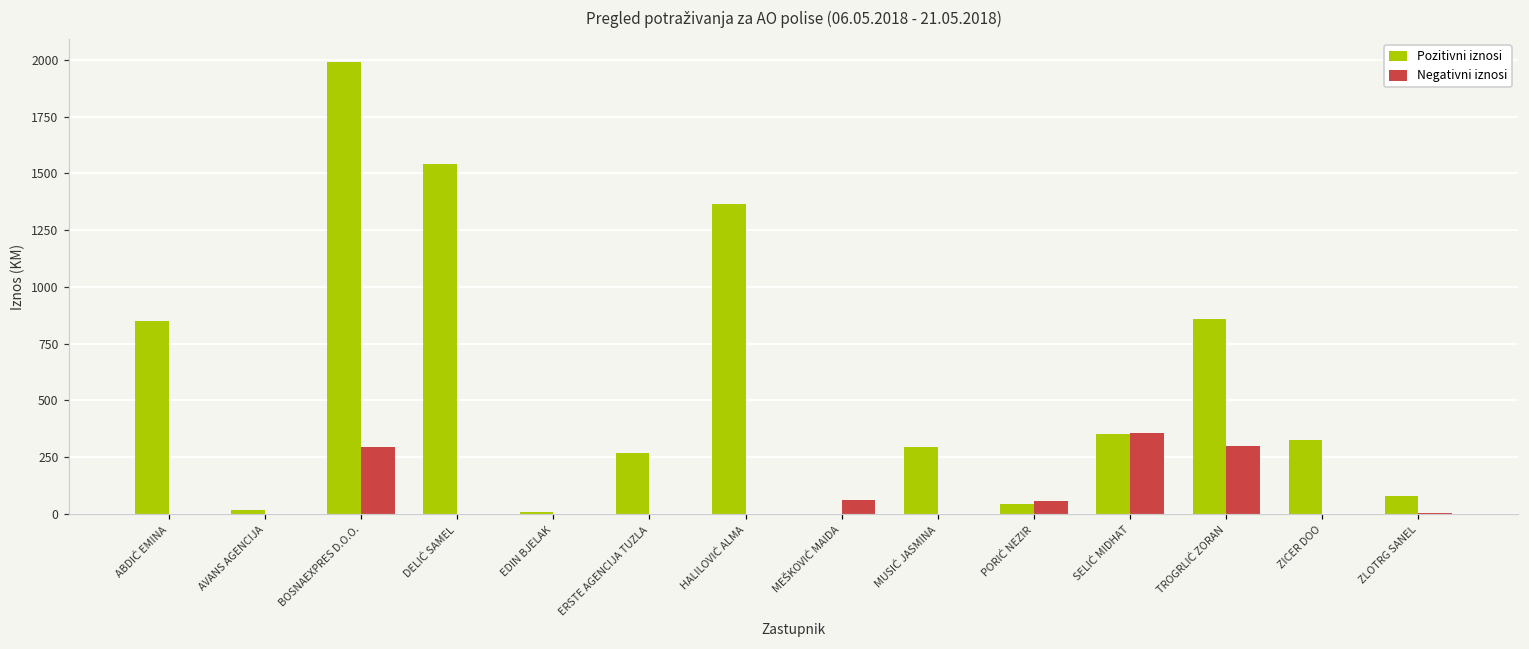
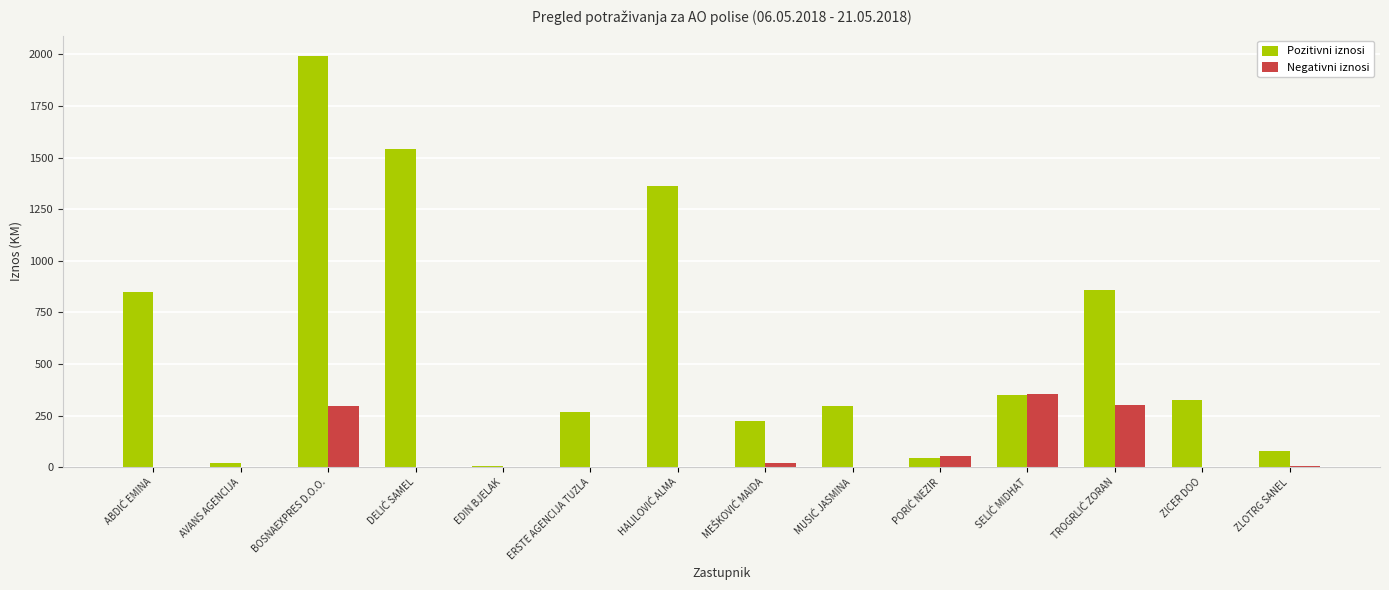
  {
    "Pozitivni iznosi": {
      "ABDIĆ EMINA": 850,
      "AVANS AGENCIJA": 20,
      "BOSNAEXPRES D.O.O.": 1990,
      "DELIĆ SAMEL": 1540,
      "ERSTE AGENCIJA TUZLA": 270,
      "HALILOVIĆ ALMA": 1360,
-     "MEŠKOVIĆ MAIDA": 0,
+     "MEŠKOVIĆ MAIDA": 220,
      "MUSIĆ JASMINA": 300,
      "PORIĆ NEZIR": 40,
      "SELIĆ MIDHAT": 350,
      "TROGRLIĆ ZORAN": 860,
      "ZICER DOO": 330,
      "ZLOTRG SANEL": 80
    },
    "Negativni iznosi": {
      "ABDIĆ EMINA": 0,
      "AVANS AGENCIJA": 0,
      "BOSNAEXPRES D.O.O.": 300,
      "DELIĆ SAMEL": 0,
      "EDIN BJELAK": 0,
      "ERSTE AGENCIJA TUZLA": 0,
      "HALILOVIĆ ALMA": 0,
-     "MEŠKOVIĆ MAIDA": 60,
+     "MEŠKOVIĆ MAIDA": 20,
      "MUSIĆ JASMINA": 0,
      "PORIĆ NEZIR": 60,
      "SELIĆ MIDHAT": 360,
      "TROGRLIĆ ZORAN": 300
    }
  }
